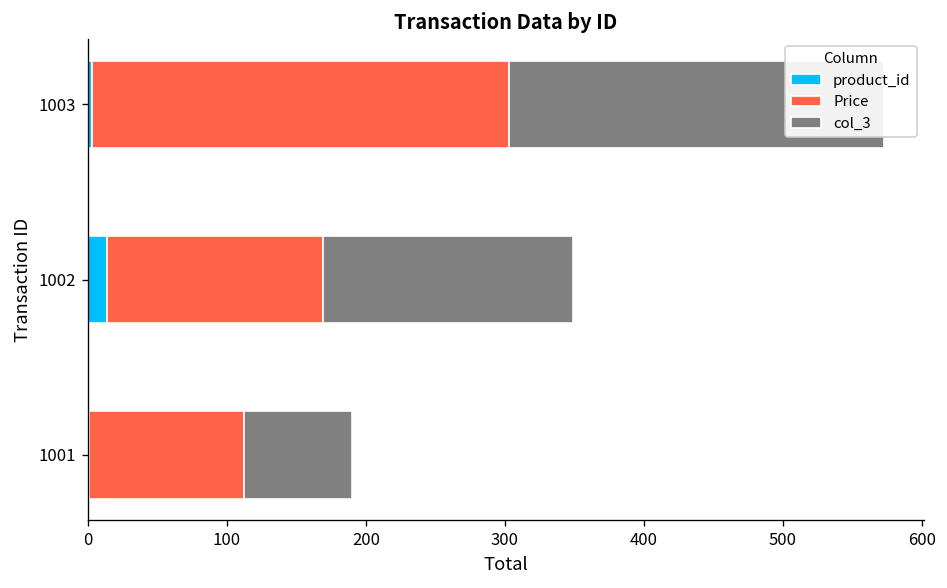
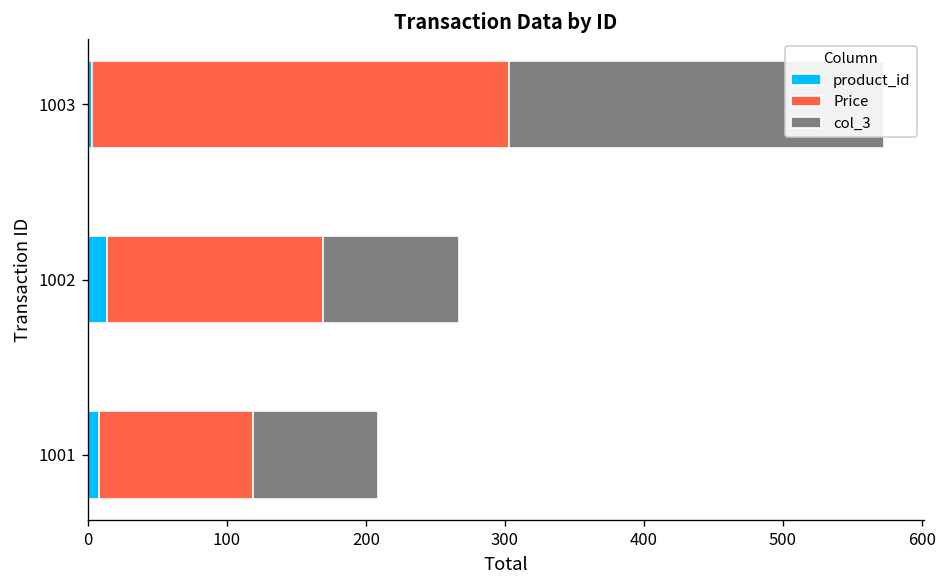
  {
    "product_id": {
      "1003": 3,
      "1002": 14,
-     "1001": 1
+     "1001": 8
    },
    "Price": {
      "1003": 300,
      "1002": 155,
      "1001": 111
    },
    "col_3": {
-     "1002": 180,
-     "1001": 78
+     "1002": 98,
+     "1001": 90
    }
  }
